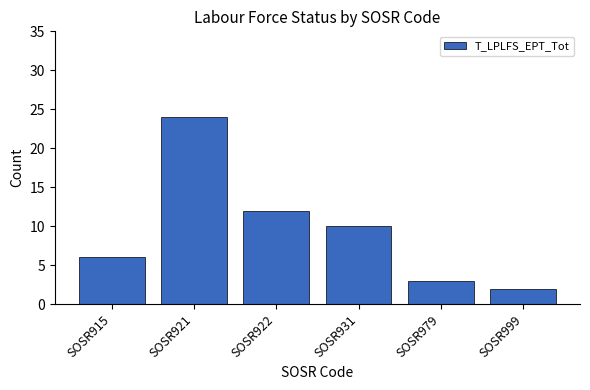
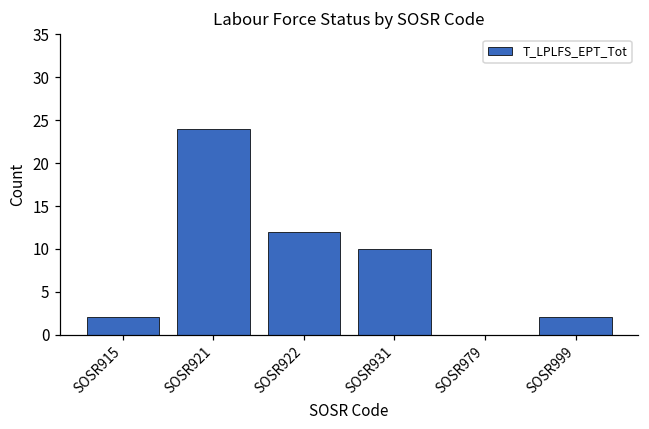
  {
-   "SOSR915": 6,
+   "SOSR915": 2,
    "SOSR921": 24,
    "SOSR922": 12,
    "SOSR931": 10,
-   "SOSR979": 3,
+   "SOSR979": 0,
    "SOSR999": 2
  }
